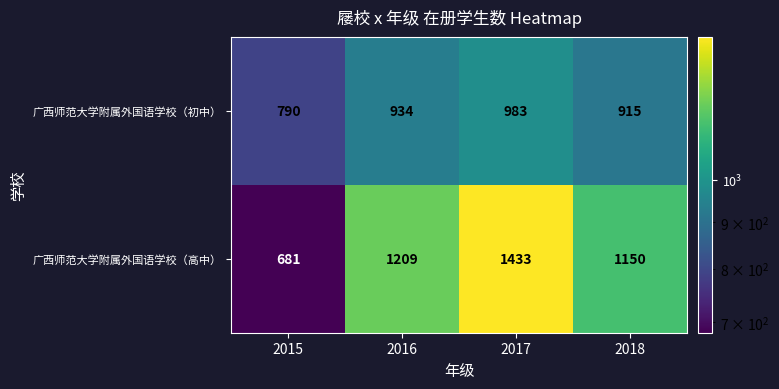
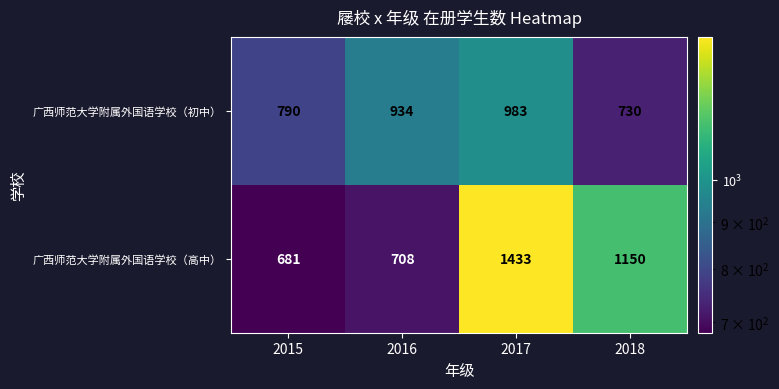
  {
    "广西师范大学附属外国语学校（初中）": {
      "2015": 790,
      "2016": 934,
      "2017": 983,
-     "2018": 915
+     "2018": 730
    },
    "广西师范大学附属外国语学校（高中）": {
      "2015": 681,
-     "2016": 1209,
+     "2016": 708,
      "2017": 1433,
      "2018": 1150
    }
  }
